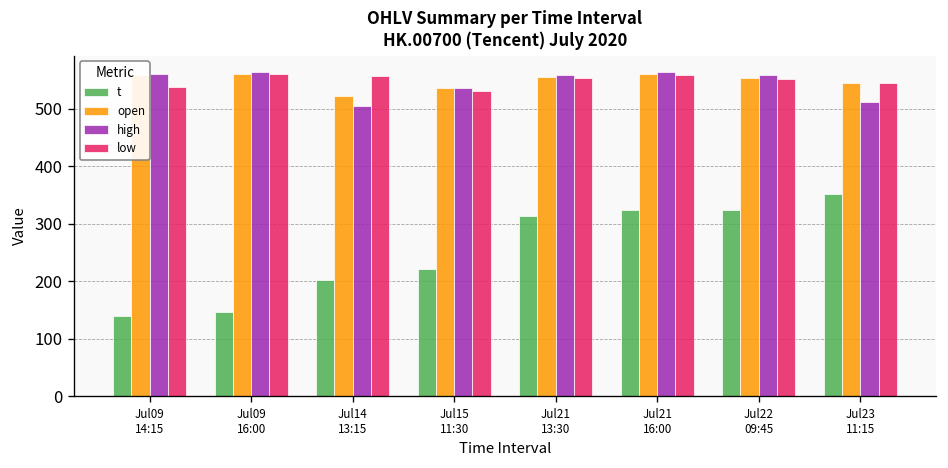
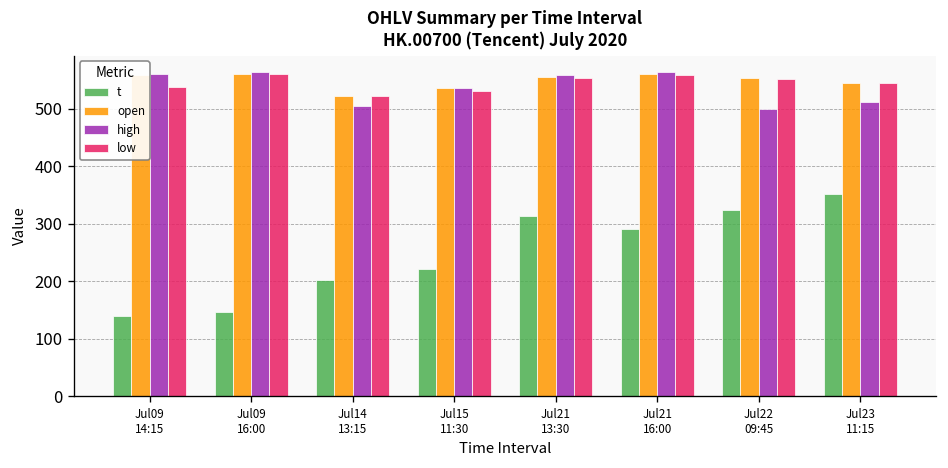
  {
    "t": {
      "Jul09 14:15": 140,
      "Jul09 16:00": 150,
      "Jul14 13:15": 200,
      "Jul15 11:30": 220,
      "Jul21 13:30": 310,
-     "Jul21 16:00": 320,
+     "Jul21 16:00": 290,
      "Jul22 09:45": 320,
      "Jul23 11:15": 350
    },
    "open": {
      "Jul09 16:00": 560,
      "Jul14 13:15": 520,
      "Jul15 11:30": 540,
      "Jul21 13:30": 550,
      "Jul21 16:00": 560,
      "Jul22 09:45": 550,
      "Jul23 11:15": 540
    },
    "high": {
      "Jul09 14:15": 560,
      "Jul09 16:00": 560,
      "Jul14 13:15": 500,
      "Jul15 11:30": 540,
      "Jul21 13:30": 560,
      "Jul21 16:00": 560,
-     "Jul22 09:45": 560,
+     "Jul22 09:45": 500,
      "Jul23 11:15": 510
    },
    "low": {
      "Jul09 14:15": 540,
      "Jul09 16:00": 560,
-     "Jul14 13:15": 560,
+     "Jul14 13:15": 520,
      "Jul15 11:30": 530,
      "Jul21 13:30": 550,
      "Jul21 16:00": 560,
      "Jul22 09:45": 550,
      "Jul23 11:15": 540
    }
  }
